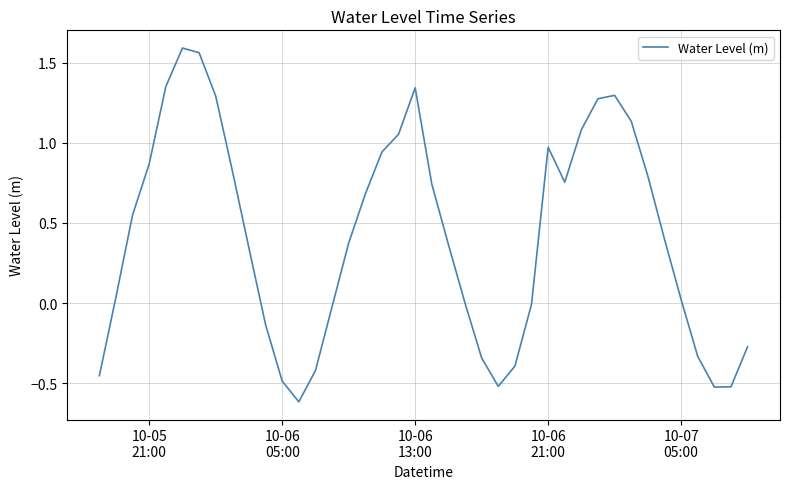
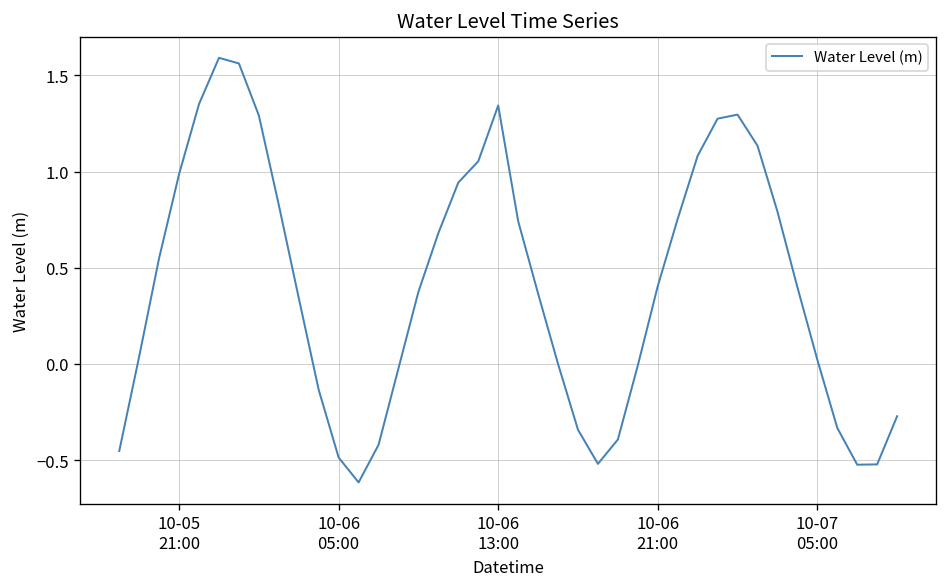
  {
-   "10-05 21:00": 0.87,
+   "10-05 21:00": 0.99,
    "10-06 05:00": -0.49,
    "10-06 13:00": 1.34,
-   "10-06 21:00": 0.97,
+   "10-06 21:00": 0.40,
    "10-07 05:00": 0.02
  }
